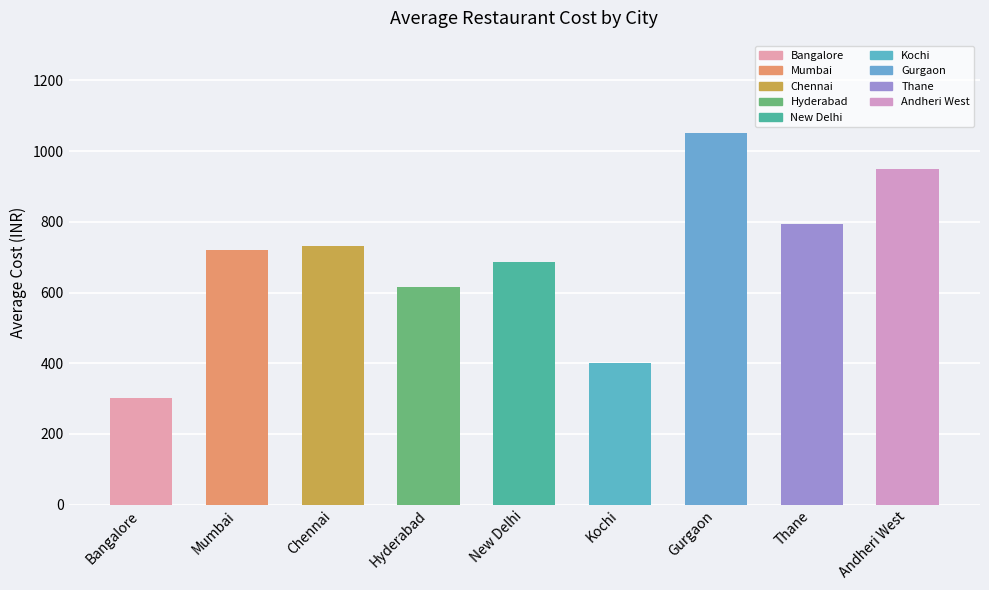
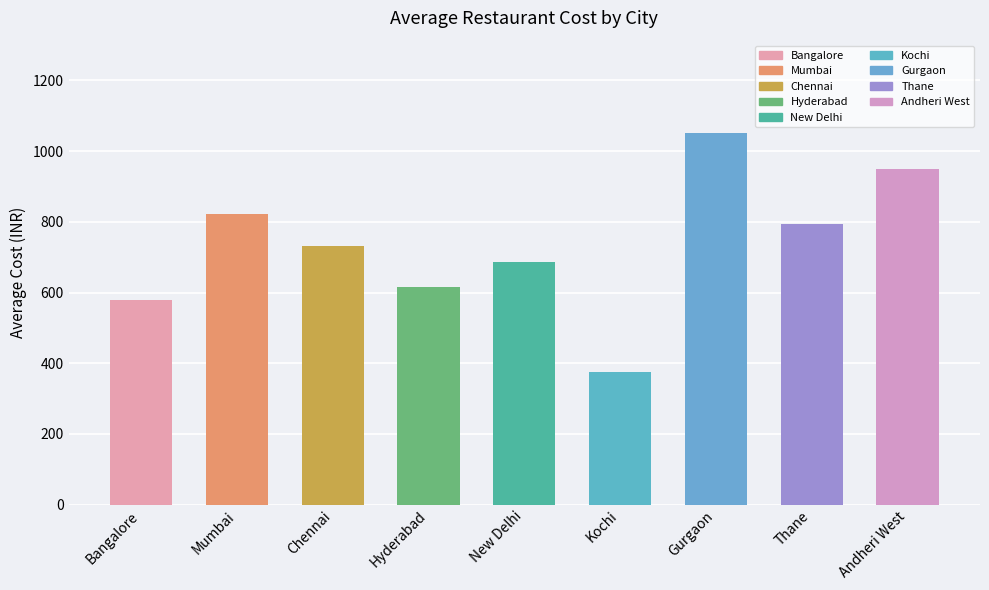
  {
-   "Bangalore": 300,
-   "Mumbai": 720,
+   "Bangalore": 580,
+   "Mumbai": 820,
    "Chennai": 730,
    "Hyderabad": 620,
    "New Delhi": 690,
-   "Kochi": 400,
+   "Kochi": 370,
    "Gurgaon": 1050,
    "Thane": 790,
    "Andheri West": 950
  }
